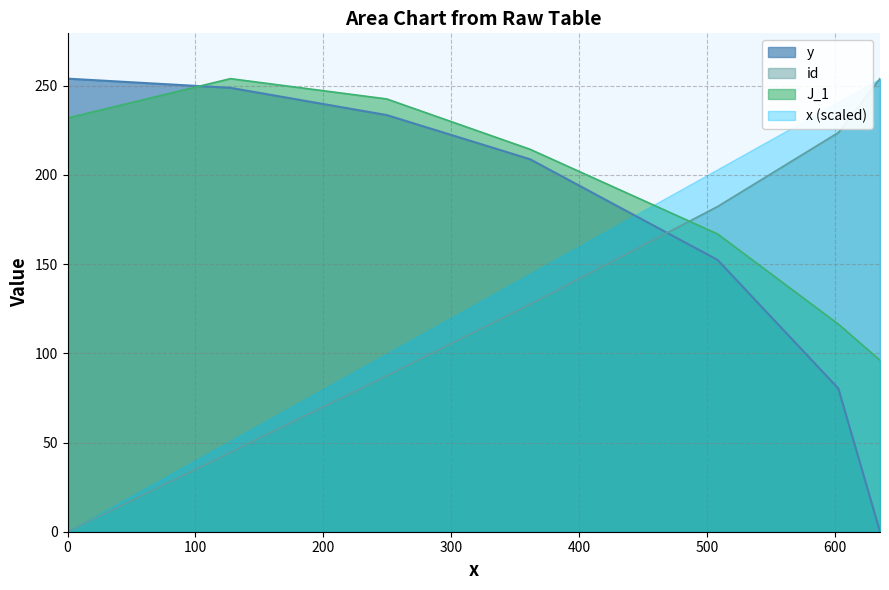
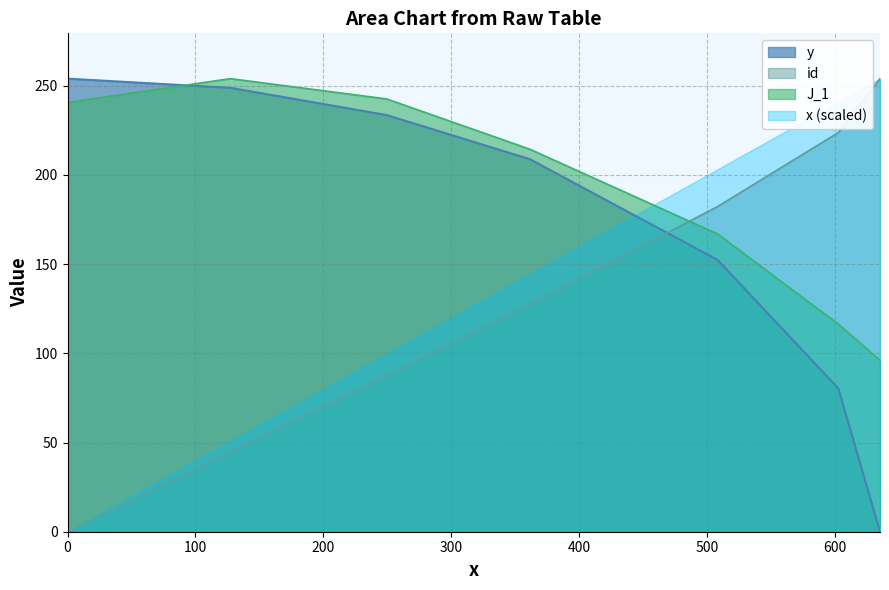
  {
    "J_1": {
-     "0": 232
+     "0": 241
    }
  }
